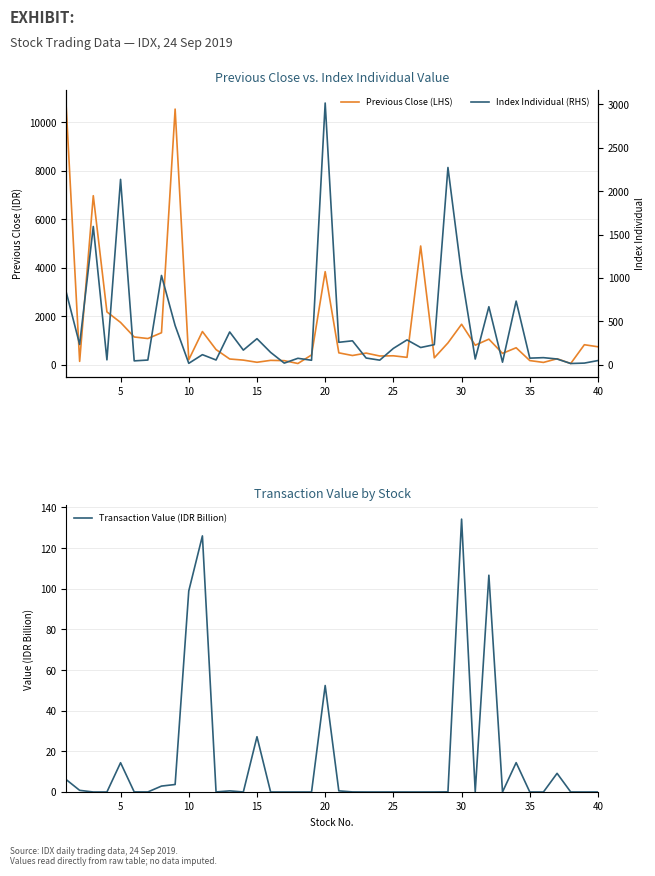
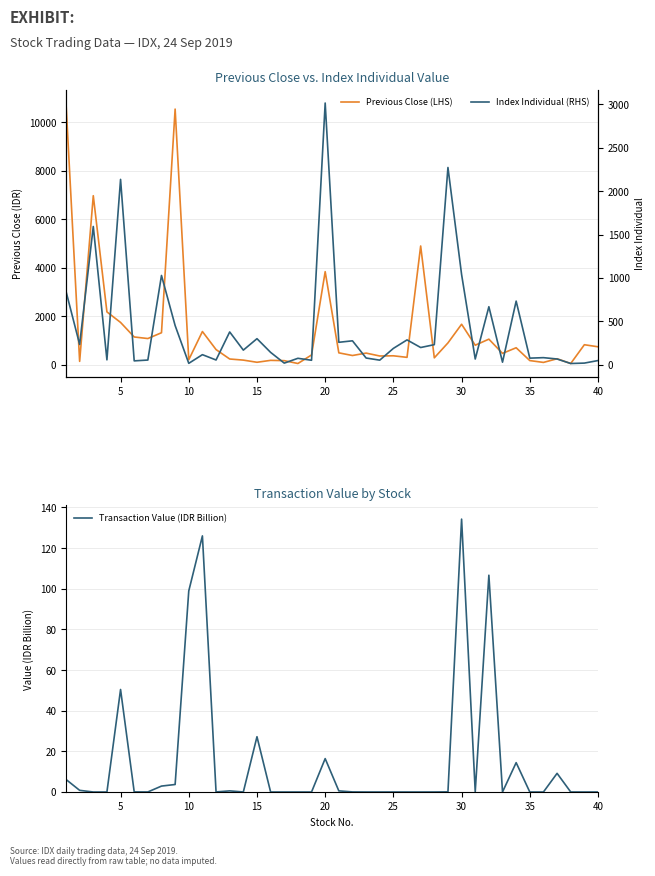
  {
    "Transaction Value by Stock": {
-     "5": 14,
+     "5": 50,
      "10": 99,
      "15": 27,
-     "20": 52,
+     "20": 16,
      "25": 0,
      "30": 134,
      "35": 0,
      "40": 0
    }
  }
